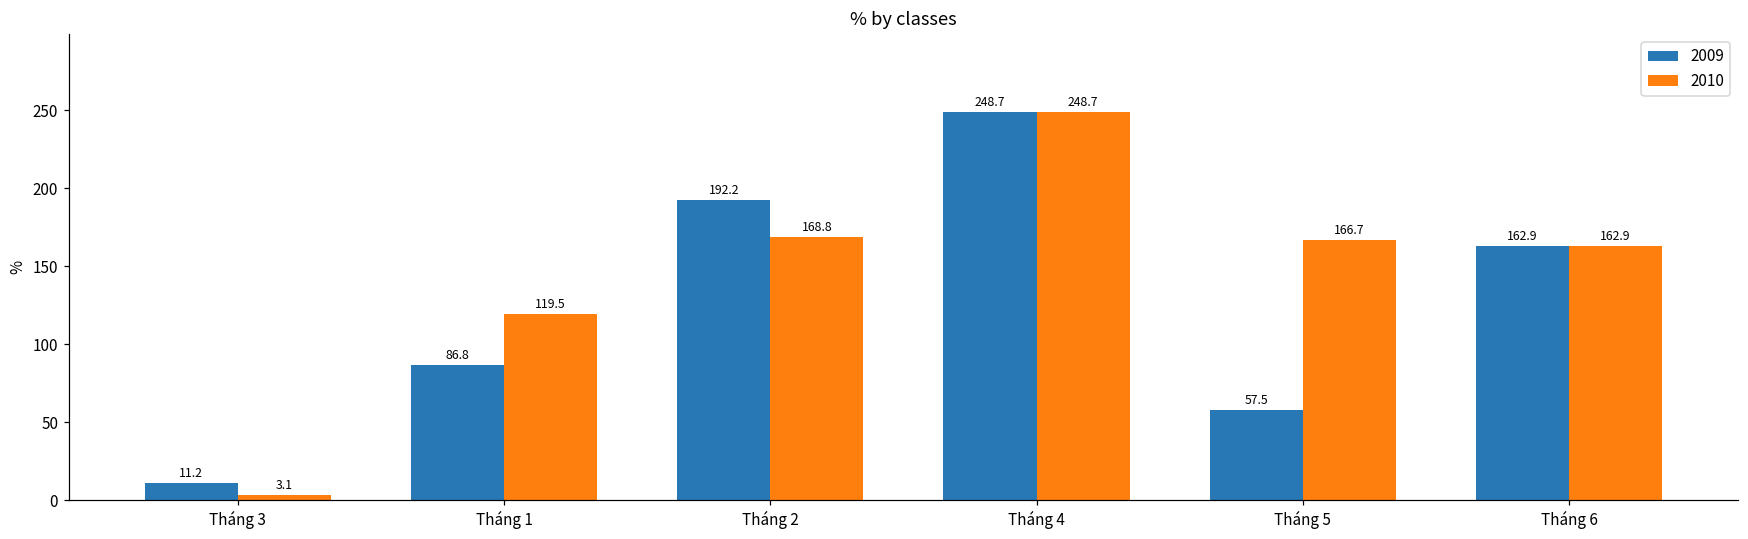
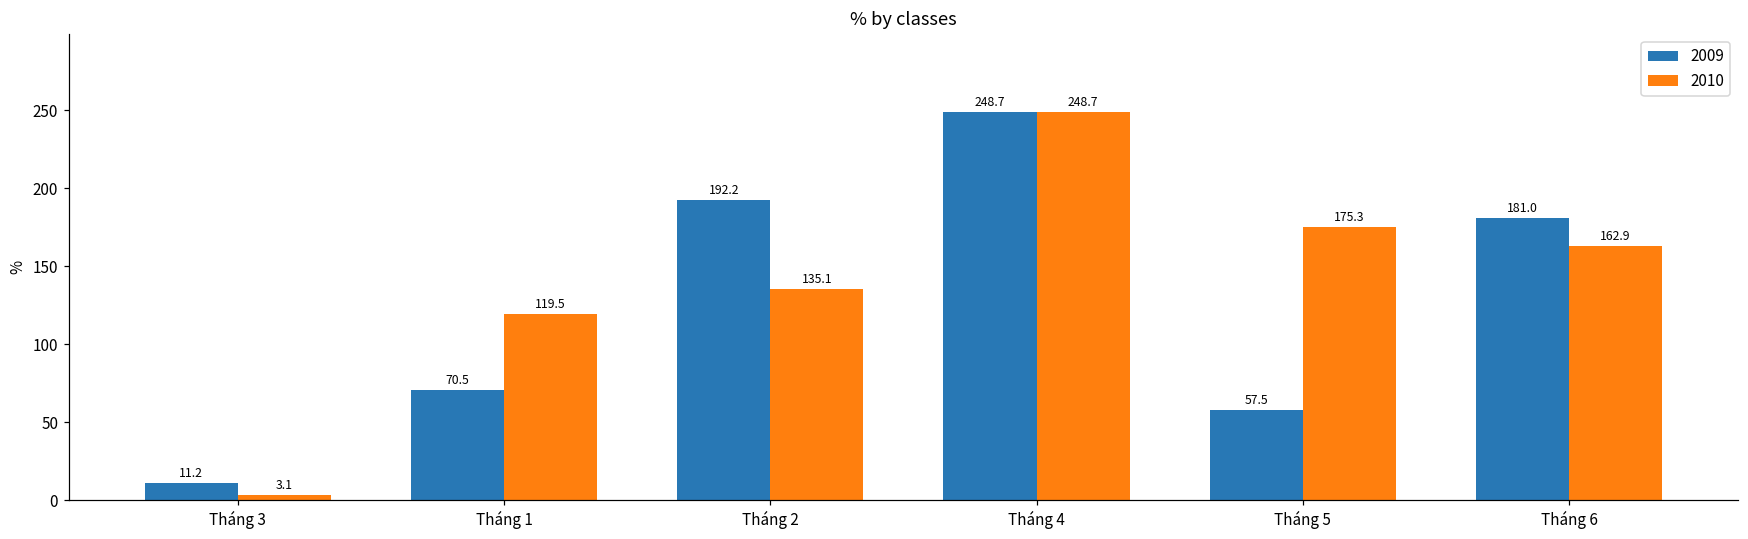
  {
    "2009": {
      "Tháng 3": 11.2,
-     "Tháng 1": 86.8,
+     "Tháng 1": 70.5,
      "Tháng 2": 192.2,
      "Tháng 4": 248.7,
      "Tháng 5": 57.5,
-     "Tháng 6": 162.9
+     "Tháng 6": 181.0
    },
    "2010": {
      "Tháng 3": 3.1,
      "Tháng 1": 119.5,
-     "Tháng 2": 168.8,
+     "Tháng 2": 135.1,
      "Tháng 4": 248.7,
-     "Tháng 5": 166.7,
+     "Tháng 5": 175.3,
      "Tháng 6": 162.9
    }
  }
